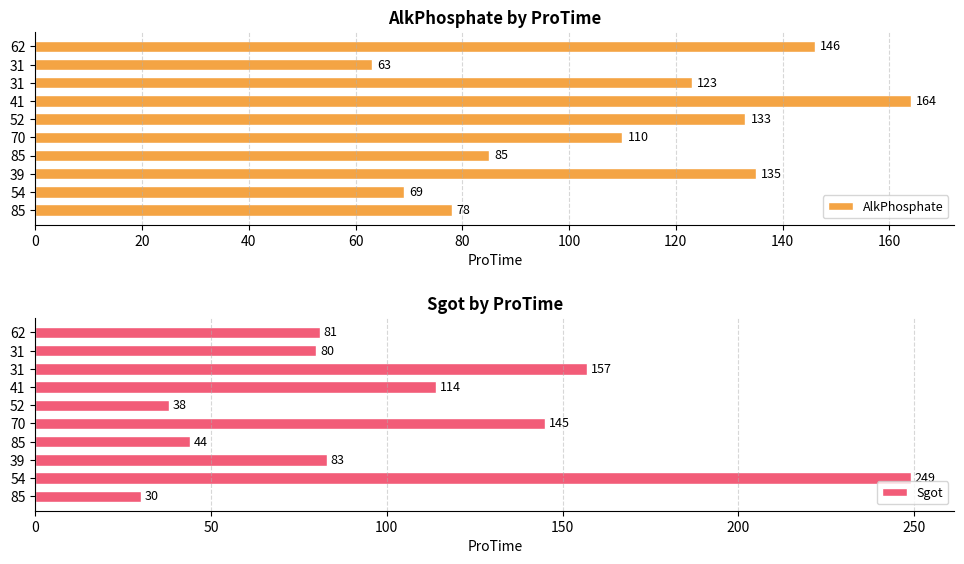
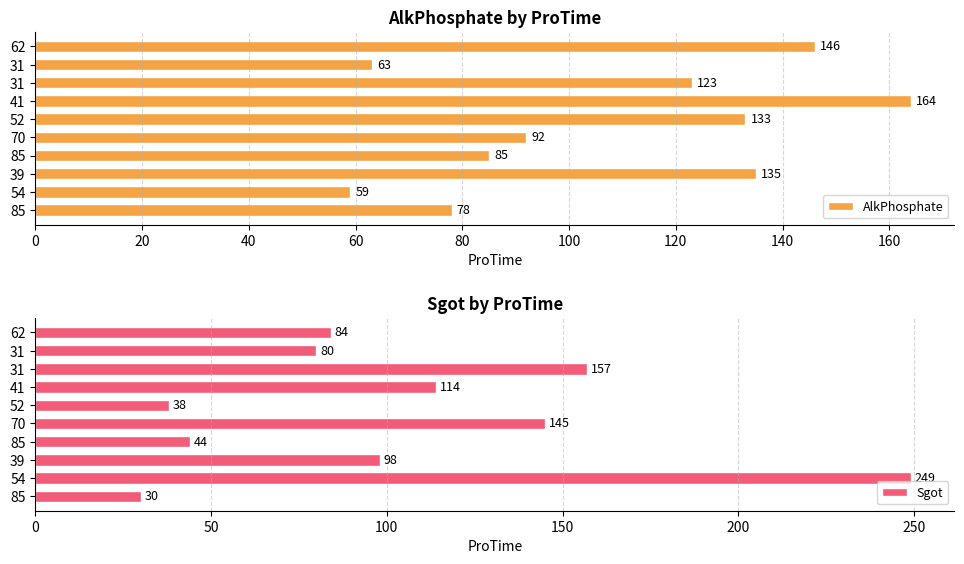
  {
    "AlkPhosphate by ProTime": {
      "62": 146,
      "41": 164,
      "52": 133,
-     "70": 110,
+     "70": 92,
      "39": 135,
-     "54": 69
+     "54": 59
    },
    "Sgot by ProTime": {
-     "62": 81,
+     "62": 84,
      "41": 114,
      "52": 38,
      "70": 145,
-     "39": 83
+     "39": 98
    }
  }
